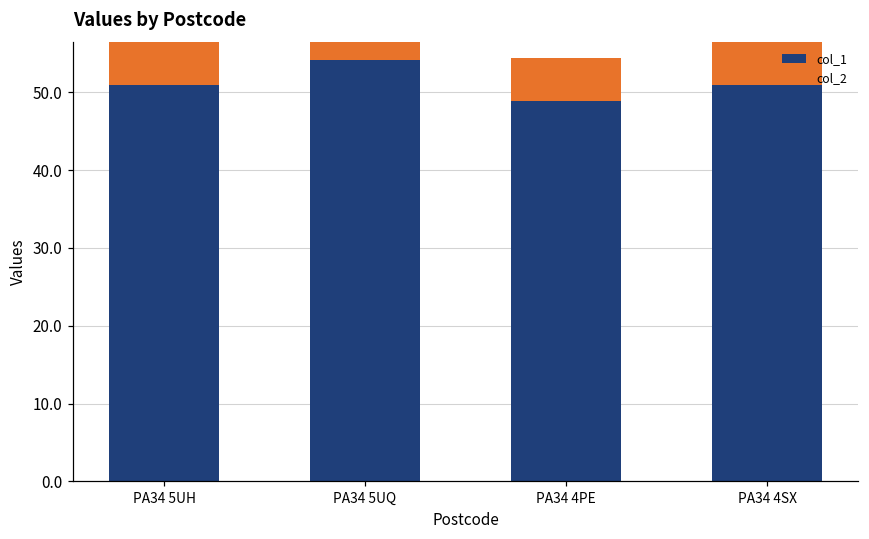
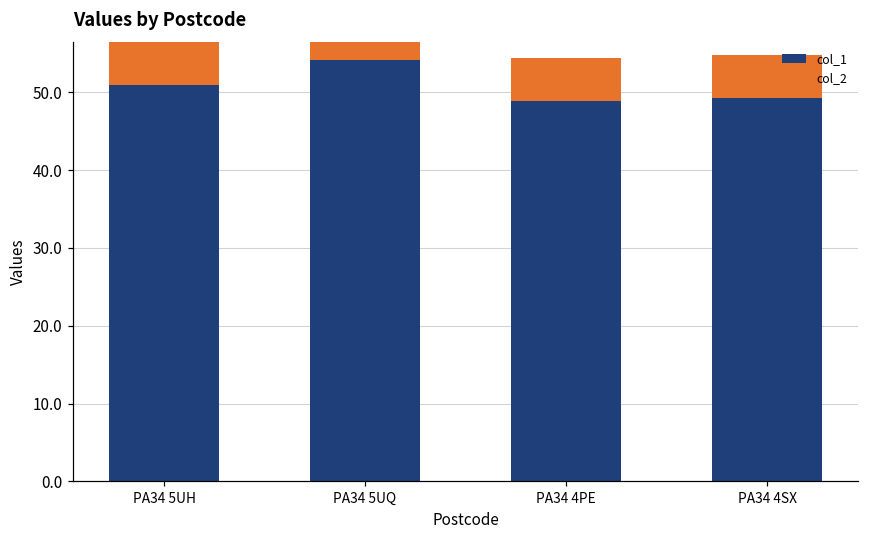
  {
    "col_1": {
      "PA34 5UH": 56,
      "PA34 5UQ": 56,
      "PA34 4PE": 54,
-     "PA34 4SX": 56
+     "PA34 4SX": 55
    }
  }
